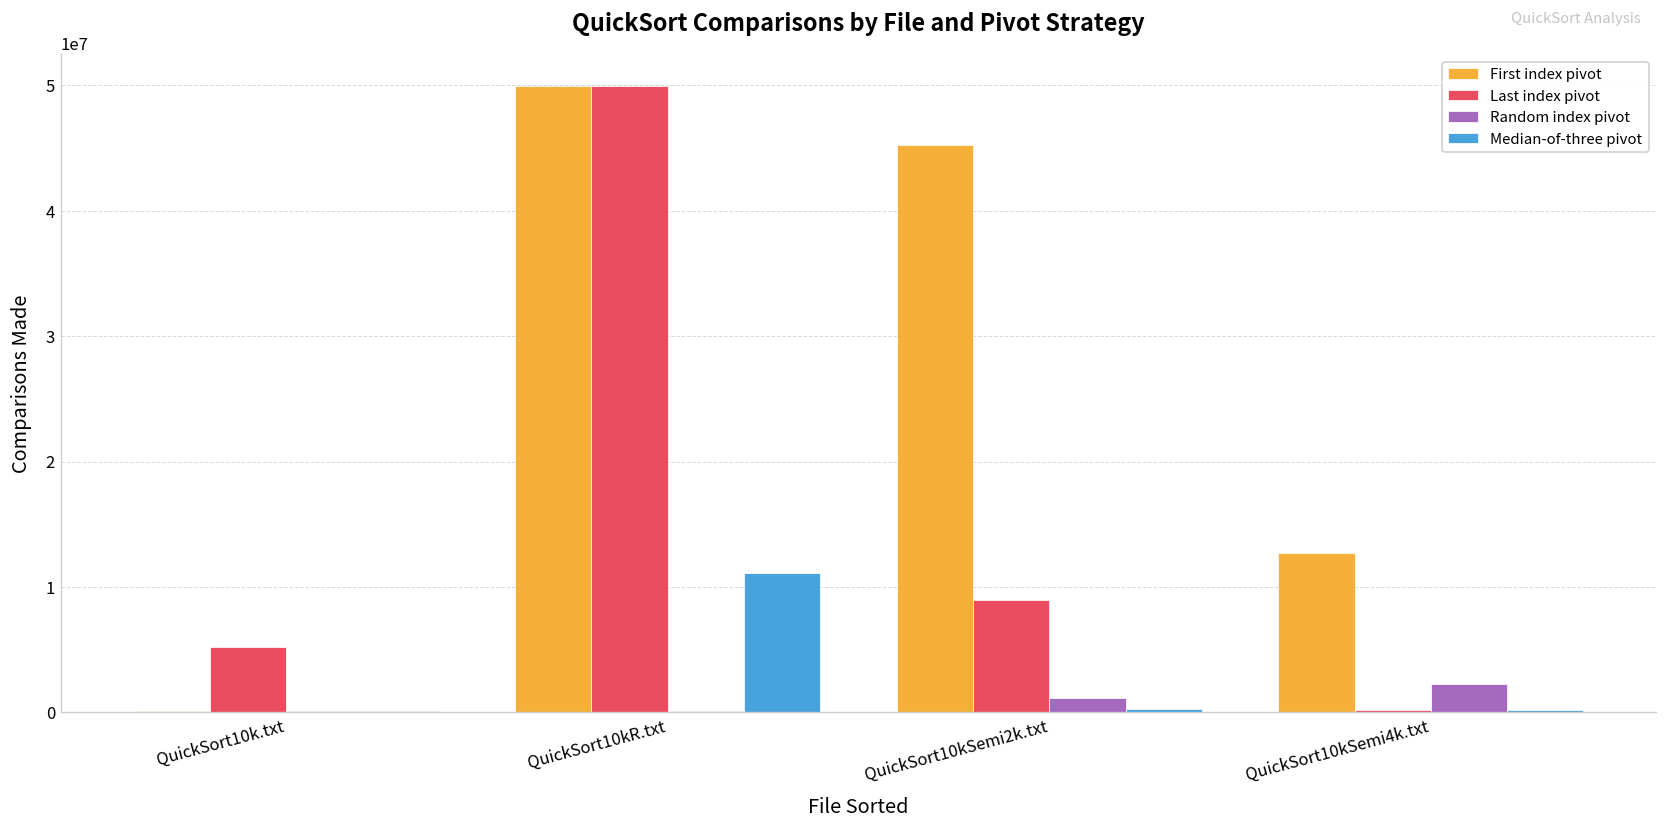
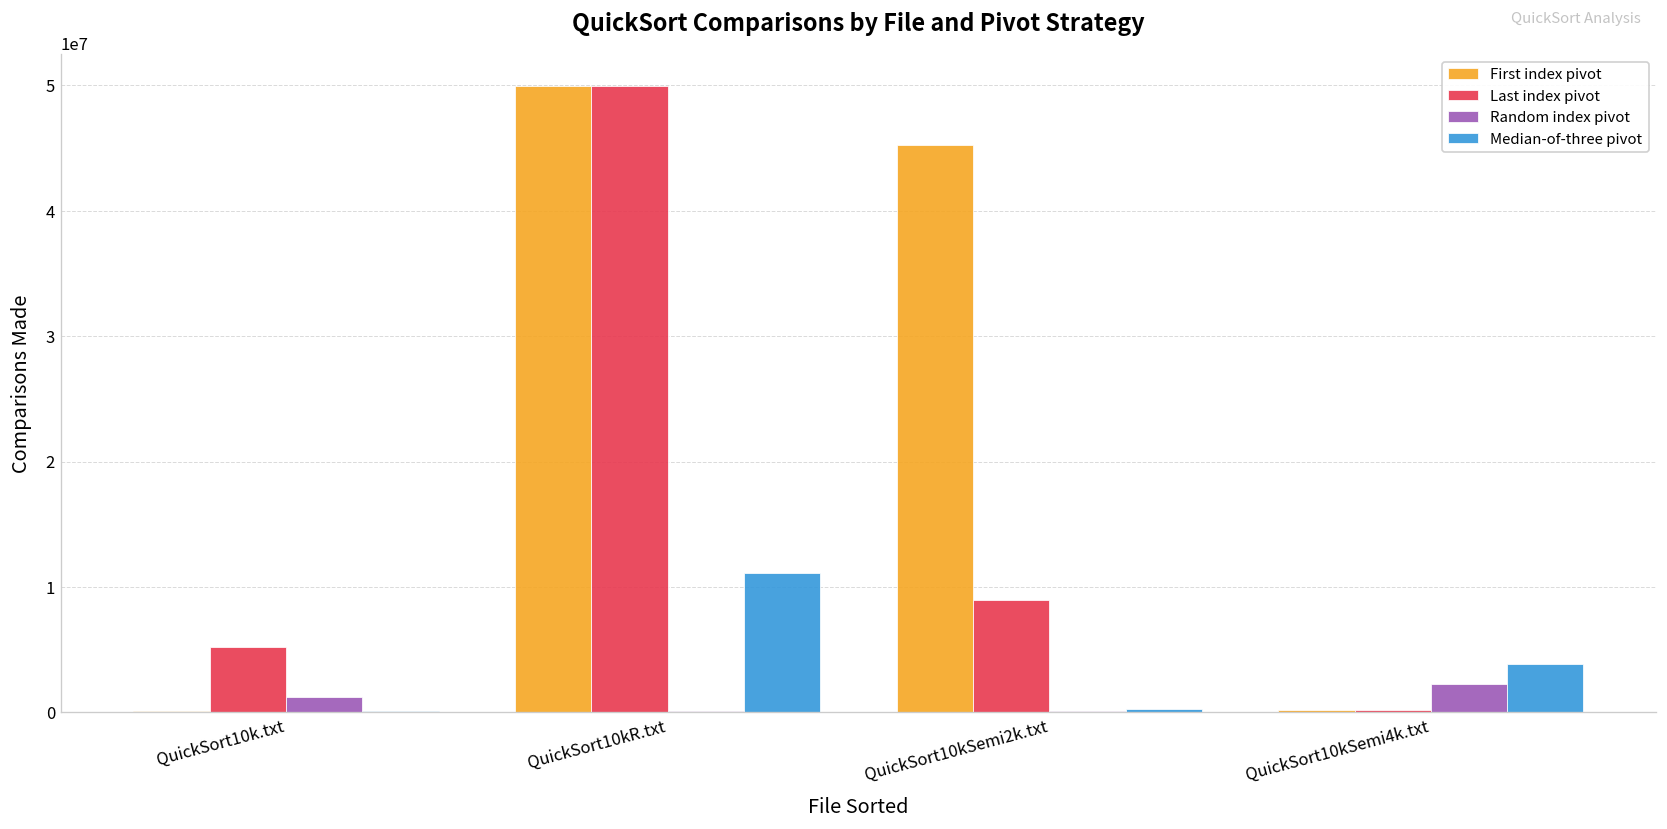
  {
    "First index pivot": {
      "QuickSort10kR.txt": 50000000,
      "QuickSort10kSemi2k.txt": 45300000,
-     "QuickSort10kSemi4k.txt": 12800000
+     "QuickSort10kSemi4k.txt": 200000
    },
    "Last index pivot": {
      "QuickSort10k.txt": 5200000,
      "QuickSort10kR.txt": 50000000,
      "QuickSort10kSemi2k.txt": 9000000
    },
    "Random index pivot": {
-     "QuickSort10k.txt": 200000,
-     "QuickSort10kSemi2k.txt": 1200000,
+     "QuickSort10k.txt": 1200000,
+     "QuickSort10kSemi2k.txt": 100000,
      "QuickSort10kSemi4k.txt": 2200000
    },
    "Median-of-three pivot": {
      "QuickSort10kR.txt": 11100000,
      "QuickSort10kSemi2k.txt": 300000,
-     "QuickSort10kSemi4k.txt": 200000
+     "QuickSort10kSemi4k.txt": 3900000
    }
  }
